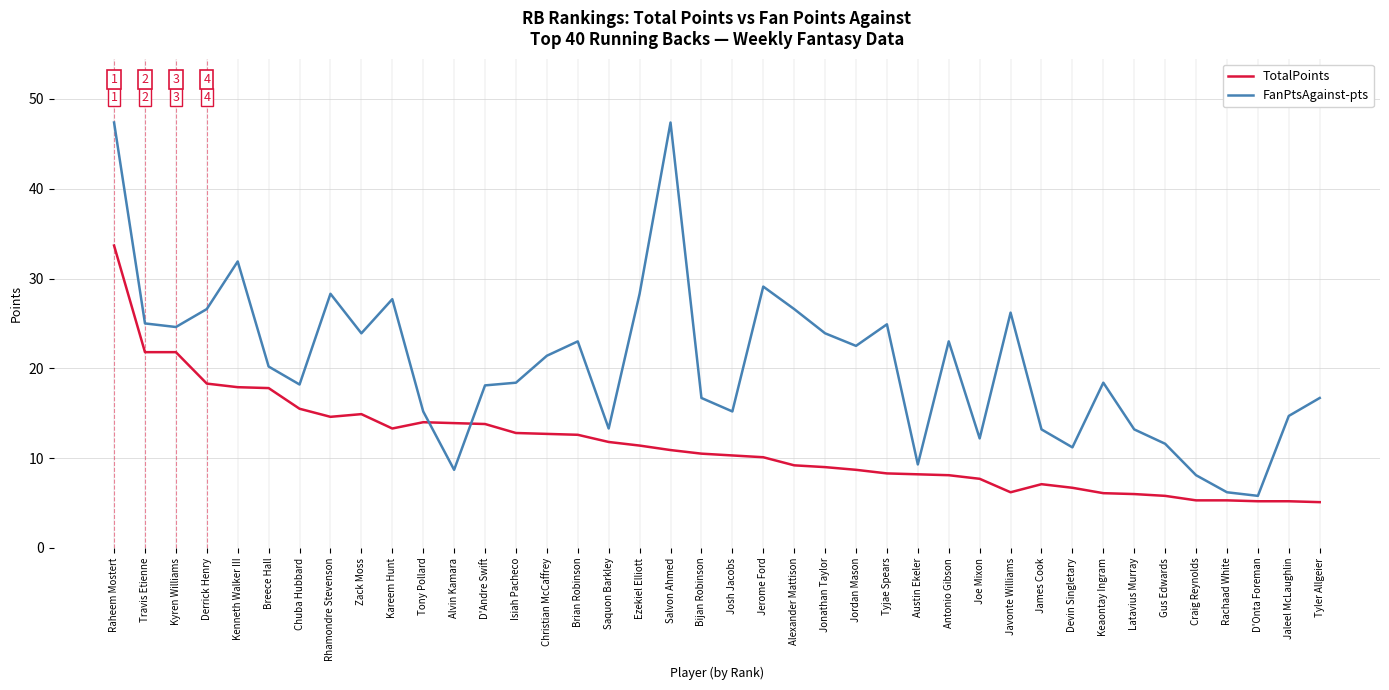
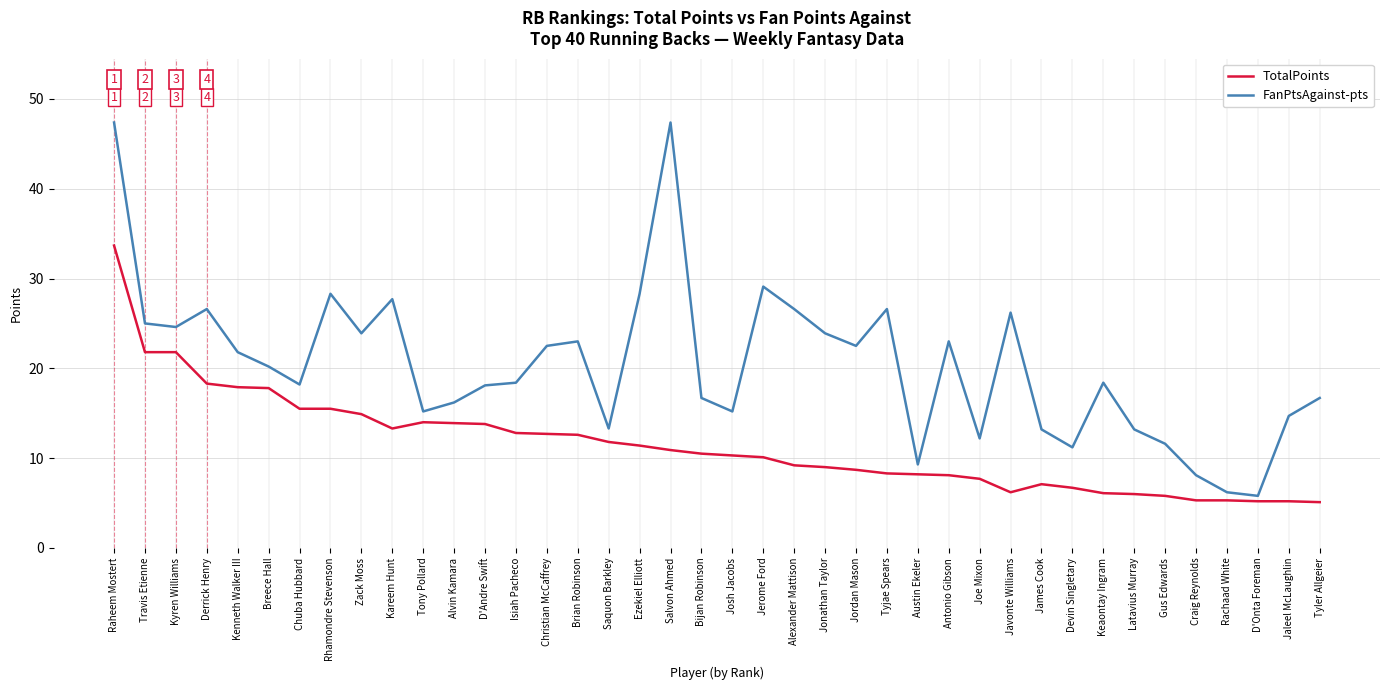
  {
    "TotalPoints": {
      "Raheem Mostert": 34,
      "Travis Etienne": 22,
      "Kyren Williams": 22,
      "Derrick Henry": 18,
      "Kenneth Walker III": 18,
      "Breece Hall": 18,
      "Chuba Hubbard": 16,
-     "Rhamondre Stevenson": 15,
+     "Rhamondre Stevenson": 16,
      "Zack Moss": 15,
      "Kareem Hunt": 13,
      "Tony Pollard": 14,
      "Alvin Kamara": 14,
      "D'Andre Swift": 14,
      "Isiah Pacheco": 13,
      "Christian McCaffrey": 13,
      "Brian Robinson": 13,
      "Saquon Barkley": 12,
      "Ezekiel Elliott": 11,
      "Salvon Ahmed": 11,
      "Bijan Robinson": 11,
      "Josh Jacobs": 10,
      "Jerome Ford": 10,
      "Alexander Mattison": 9,
      "Jonathan Taylor": 9,
      "Jordan Mason": 9,
      "Tyjae Spears": 8,
      "Austin Ekeler": 8,
      "Antonio Gibson": 8,
      "Joe Mixon": 8,
      "Javonte Williams": 6,
      "James Cook": 7,
      "Devin Singletary": 7,
      "Keaontay Ingram": 6,
      "Latavius Murray": 6,
      "Gus Edwards": 6,
      "Craig Reynolds": 5,
      "Rachaad White": 5,
      "D'Onta Foreman": 5,
      "Jaleel McLaughlin": 5,
      "Tyler Allgeier": 5
    },
    "FanPtsAgainst-pts": {
      "Travis Etienne": 25,
      "Kyren Williams": 25,
      "Derrick Henry": 27,
-     "Kenneth Walker III": 32,
+     "Kenneth Walker III": 22,
      "Breece Hall": 20,
      "Chuba Hubbard": 18,
      "Rhamondre Stevenson": 28,
      "Zack Moss": 24,
      "Kareem Hunt": 28,
      "Tony Pollard": 15,
-     "Alvin Kamara": 9,
+     "Alvin Kamara": 16,
      "D'Andre Swift": 18,
      "Isiah Pacheco": 18,
-     "Christian McCaffrey": 21,
+     "Christian McCaffrey": 23,
      "Brian Robinson": 23,
      "Saquon Barkley": 13,
      "Ezekiel Elliott": 28,
      "Salvon Ahmed": 47,
      "Bijan Robinson": 17,
      "Josh Jacobs": 15,
      "Jerome Ford": 29,
      "Alexander Mattison": 27,
      "Jonathan Taylor": 24,
      "Jordan Mason": 23,
-     "Tyjae Spears": 25,
+     "Tyjae Spears": 27,
      "Austin Ekeler": 9,
      "Antonio Gibson": 23,
      "Joe Mixon": 12,
      "Javonte Williams": 26,
      "James Cook": 13,
      "Devin Singletary": 11,
      "Keaontay Ingram": 18,
      "Latavius Murray": 13,
      "Gus Edwards": 12,
      "Craig Reynolds": 8,
      "Rachaad White": 6,
      "D'Onta Foreman": 6,
      "Jaleel McLaughlin": 15,
      "Tyler Allgeier": 17
    }
  }
